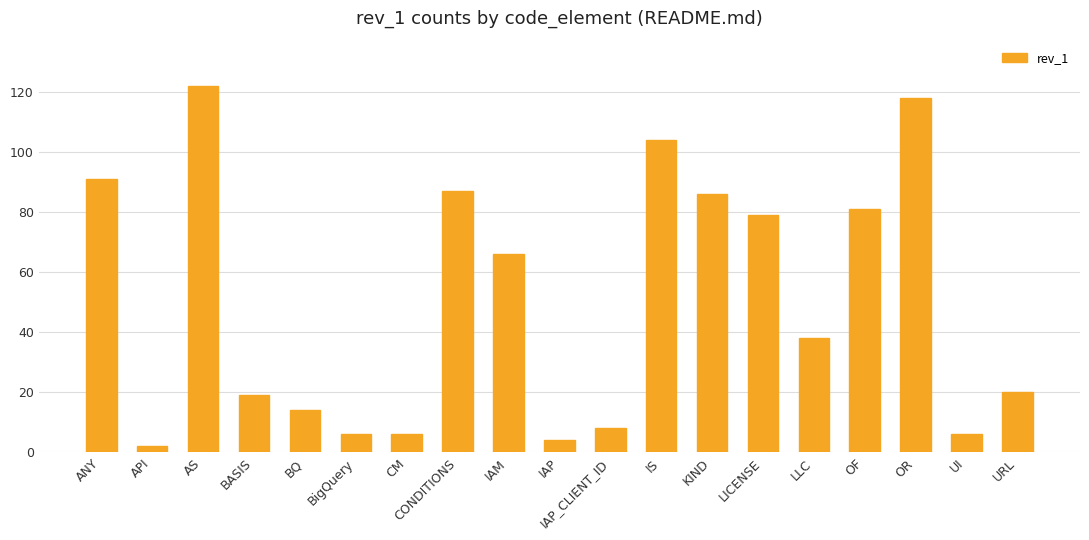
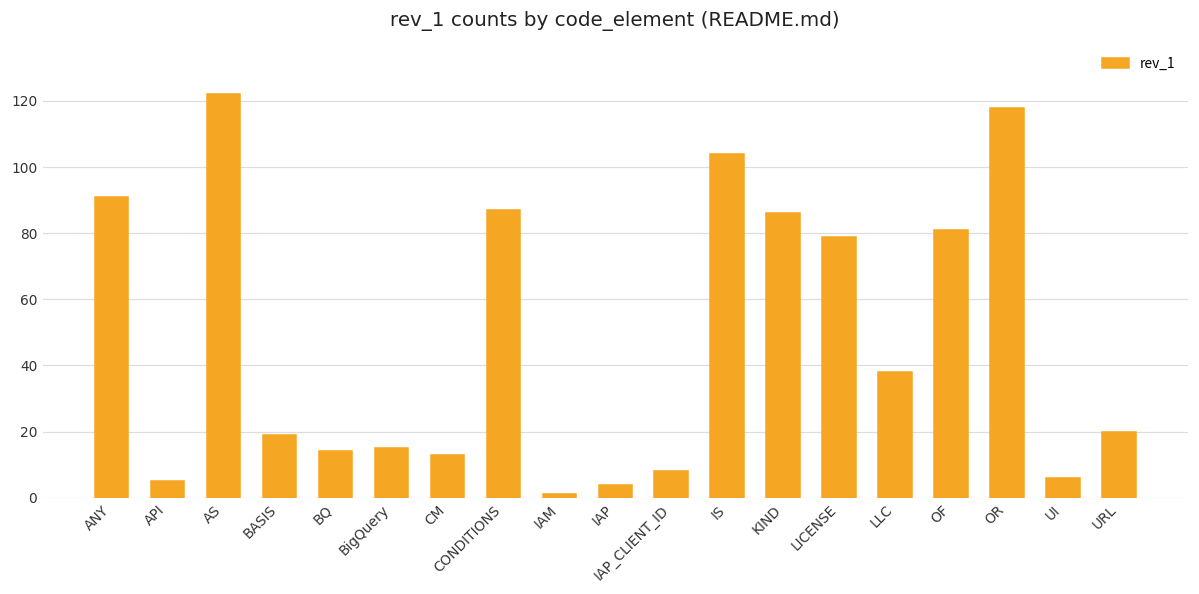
  {
    "ANY": 91,
-   "API": 2,
+   "API": 5,
    "AS": 122,
    "BASIS": 19,
    "BQ": 14,
-   "BigQuery": 6,
-   "CM": 6,
+   "BigQuery": 15,
+   "CM": 13,
    "CONDITIONS": 87,
-   "IAM": 66,
+   "IAM": 1,
    "IAP": 4,
    "IAP_CLIENT_ID": 8,
    "IS": 104,
    "KIND": 86,
    "LICENSE": 79,
    "LLC": 38,
    "OF": 81,
    "OR": 118,
    "UI": 6,
    "URL": 20
  }
